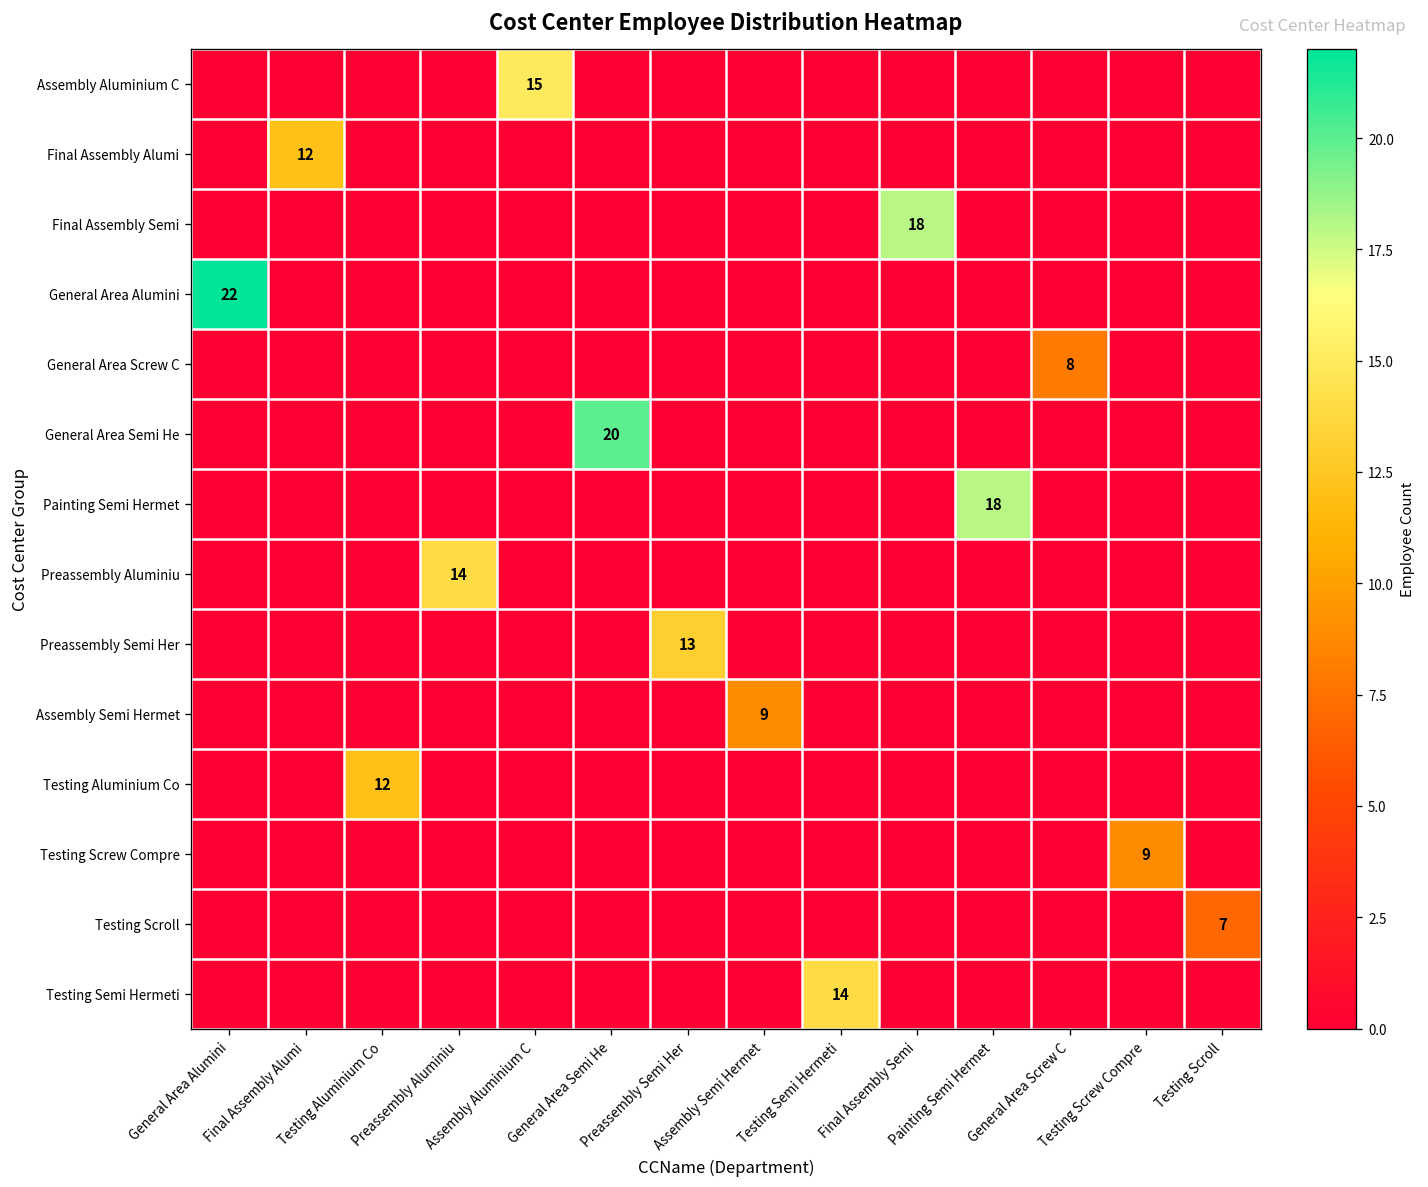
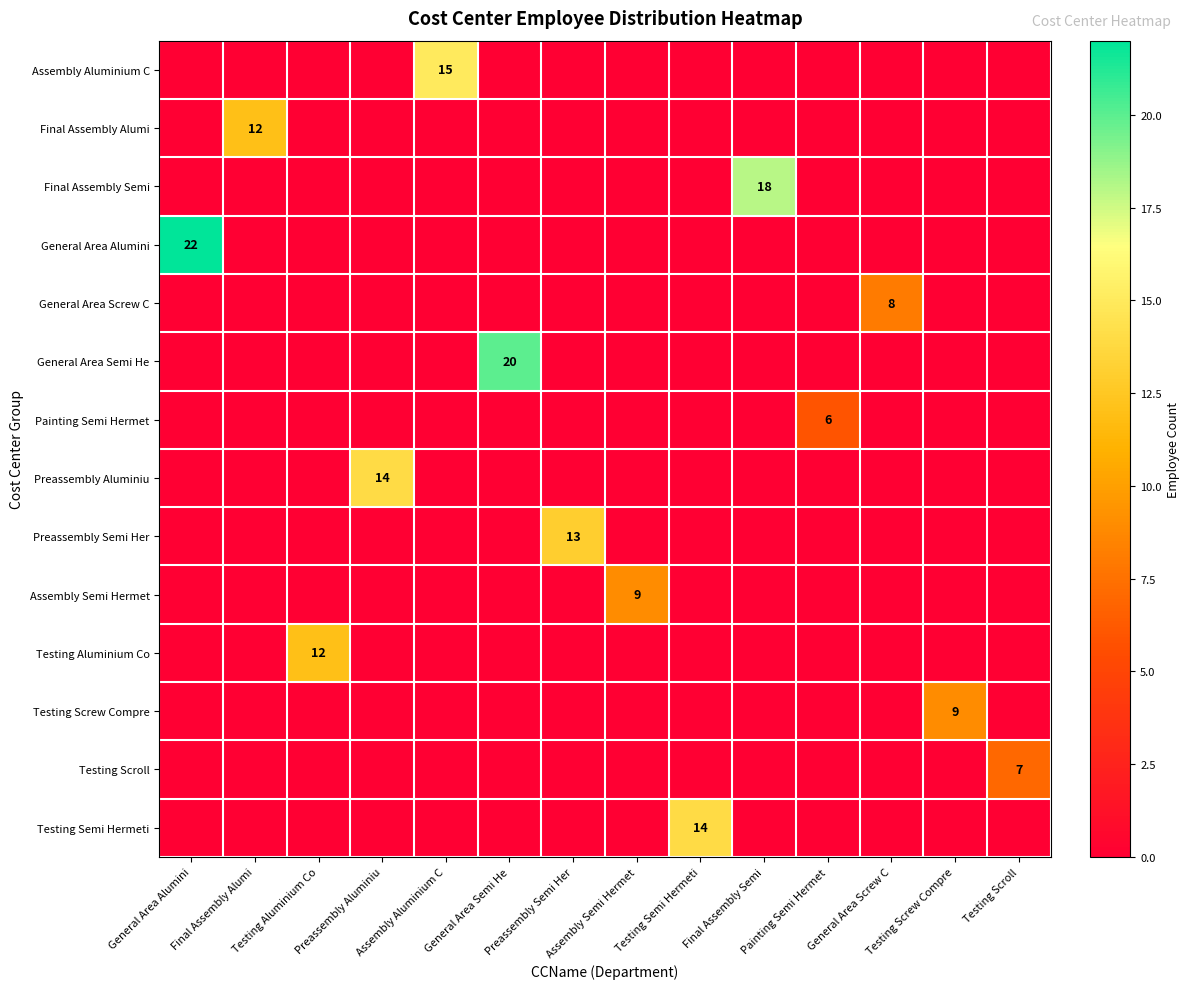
  {
    "Assembly Aluminium C": {
      "Assembly Aluminium C": 15
    },
    "Final Assembly Alumi": {
      "Final Assembly Alumi": 12
    },
    "Final Assembly Semi": {
      "Final Assembly Semi": 18
    },
    "General Area Alumini": {
      "General Area Alumini": 22
    },
    "General Area Screw C": {
      "General Area Screw C": 8
    },
    "General Area Semi He": {
      "General Area Semi He": 20
    },
    "Painting Semi Hermet": {
-     "Painting Semi Hermet": 18
+     "Painting Semi Hermet": 6
    },
    "Preassembly Aluminiu": {
      "Preassembly Aluminiu": 14
    },
    "Preassembly Semi Her": {
      "Preassembly Semi Her": 13
    },
    "Assembly Semi Hermet": {
      "Assembly Semi Hermet": 9
    },
    "Testing Aluminium Co": {
      "Testing Aluminium Co": 12
    },
    "Testing Screw Compre": {
      "Testing Screw Compre": 9
    },
    "Testing Scroll": {
      "Testing Scroll": 7
    },
    "Testing Semi Hermeti": {
      "Testing Semi Hermeti": 14
    }
  }
